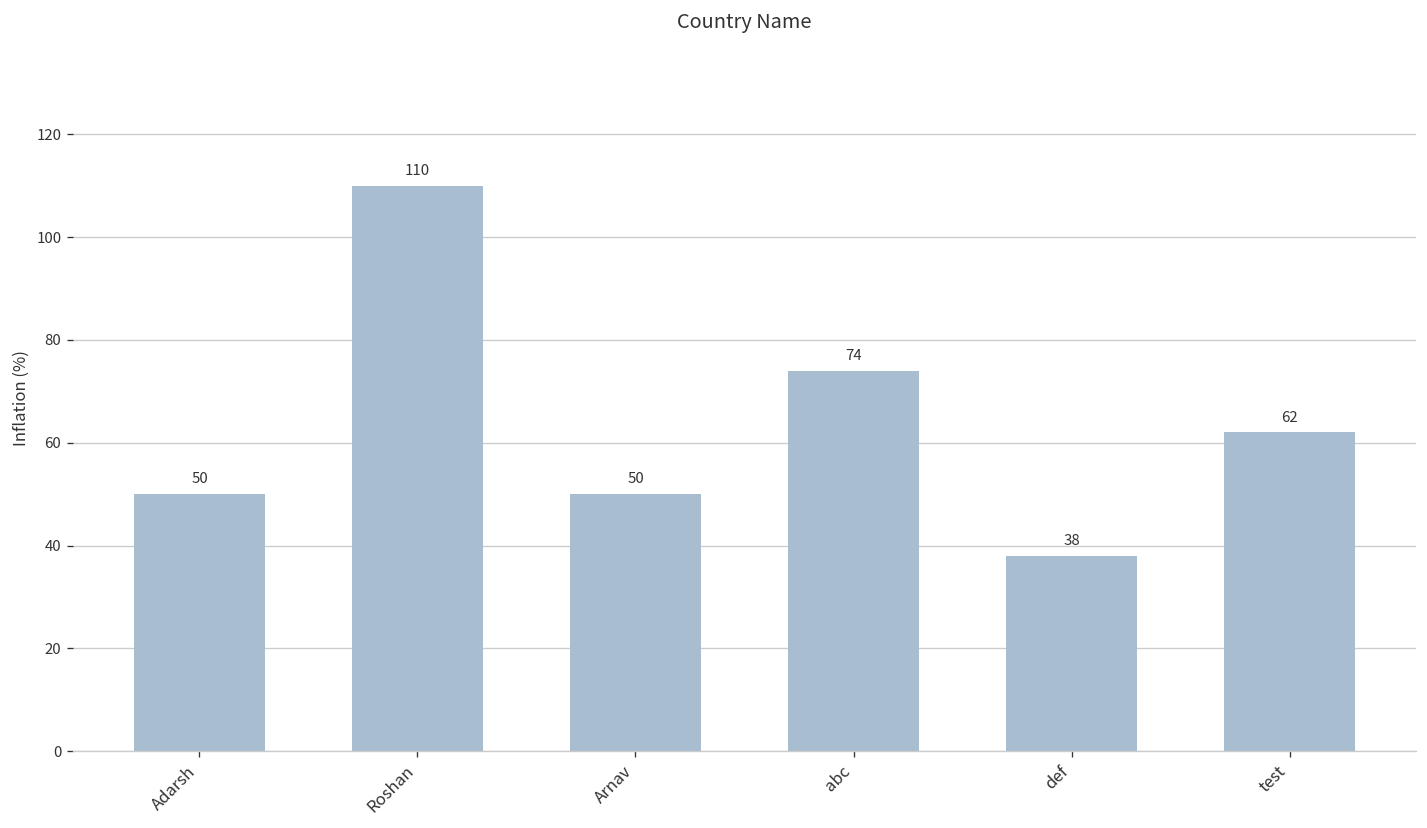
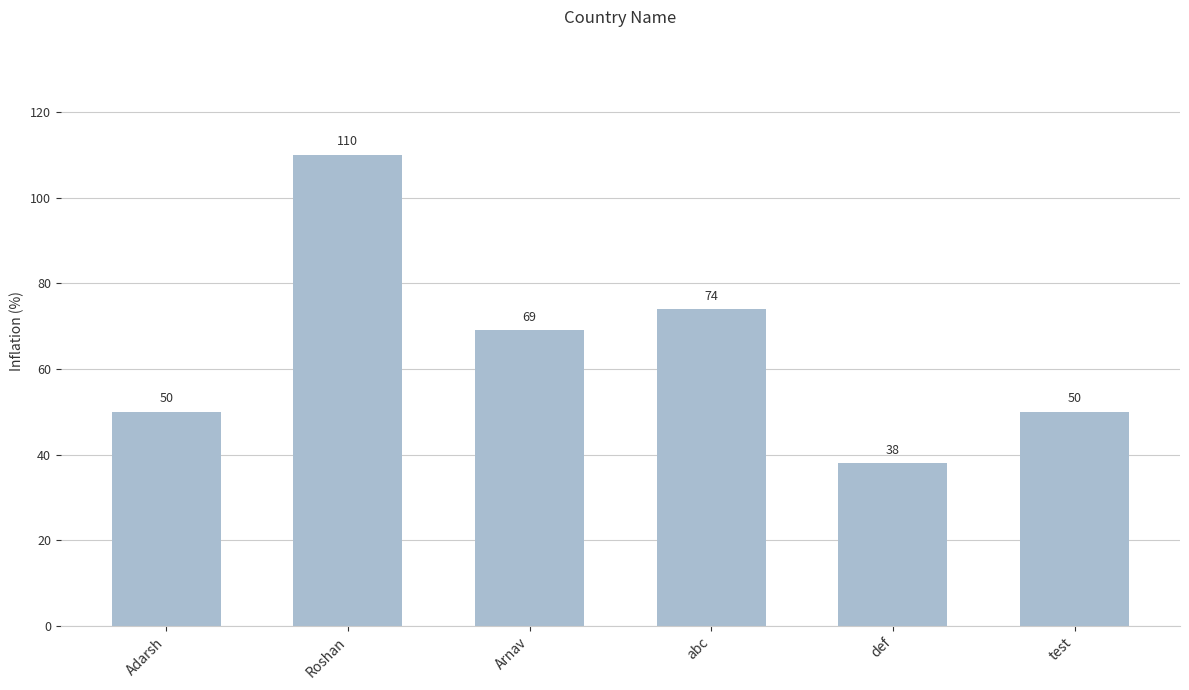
  {
    "Adarsh": 50,
    "Roshan": 110,
-   "Arnav": 50,
+   "Arnav": 69,
    "abc": 74,
    "def": 38,
-   "test": 62
+   "test": 50
  }
